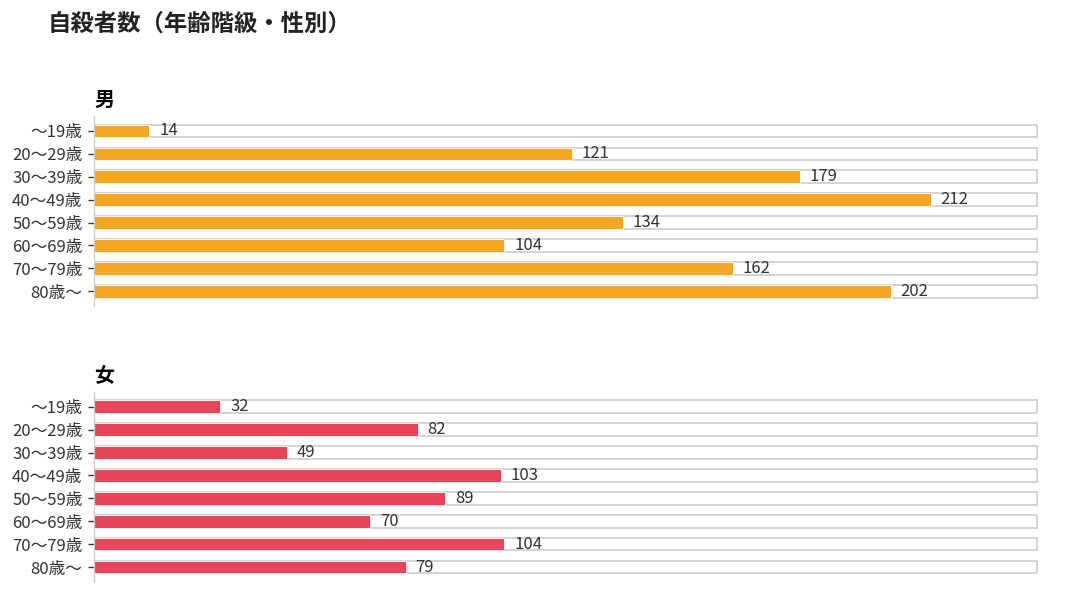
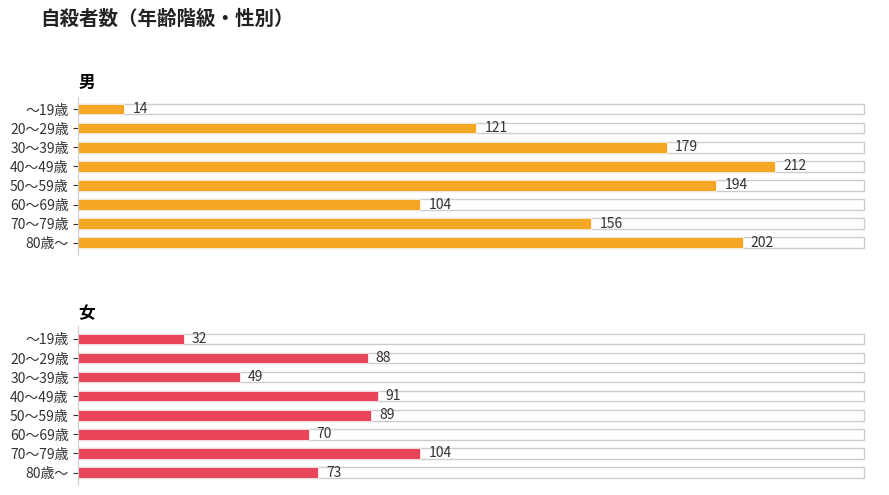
  {
    "男": {
      "～19歳": 14,
      "20～29歳": 121,
      "30～39歳": 179,
      "40～49歳": 212,
-     "50～59歳": 134,
+     "50～59歳": 194,
      "60～69歳": 104,
-     "70～79歳": 162,
+     "70～79歳": 156,
      "80歳～": 202
    },
    "女": {
      "～19歳": 32,
-     "20～29歳": 82,
+     "20～29歳": 88,
      "30～39歳": 49,
-     "40～49歳": 103,
+     "40～49歳": 91,
      "50～59歳": 89,
      "60～69歳": 70,
      "70～79歳": 104,
-     "80歳～": 79
+     "80歳～": 73
    }
  }
